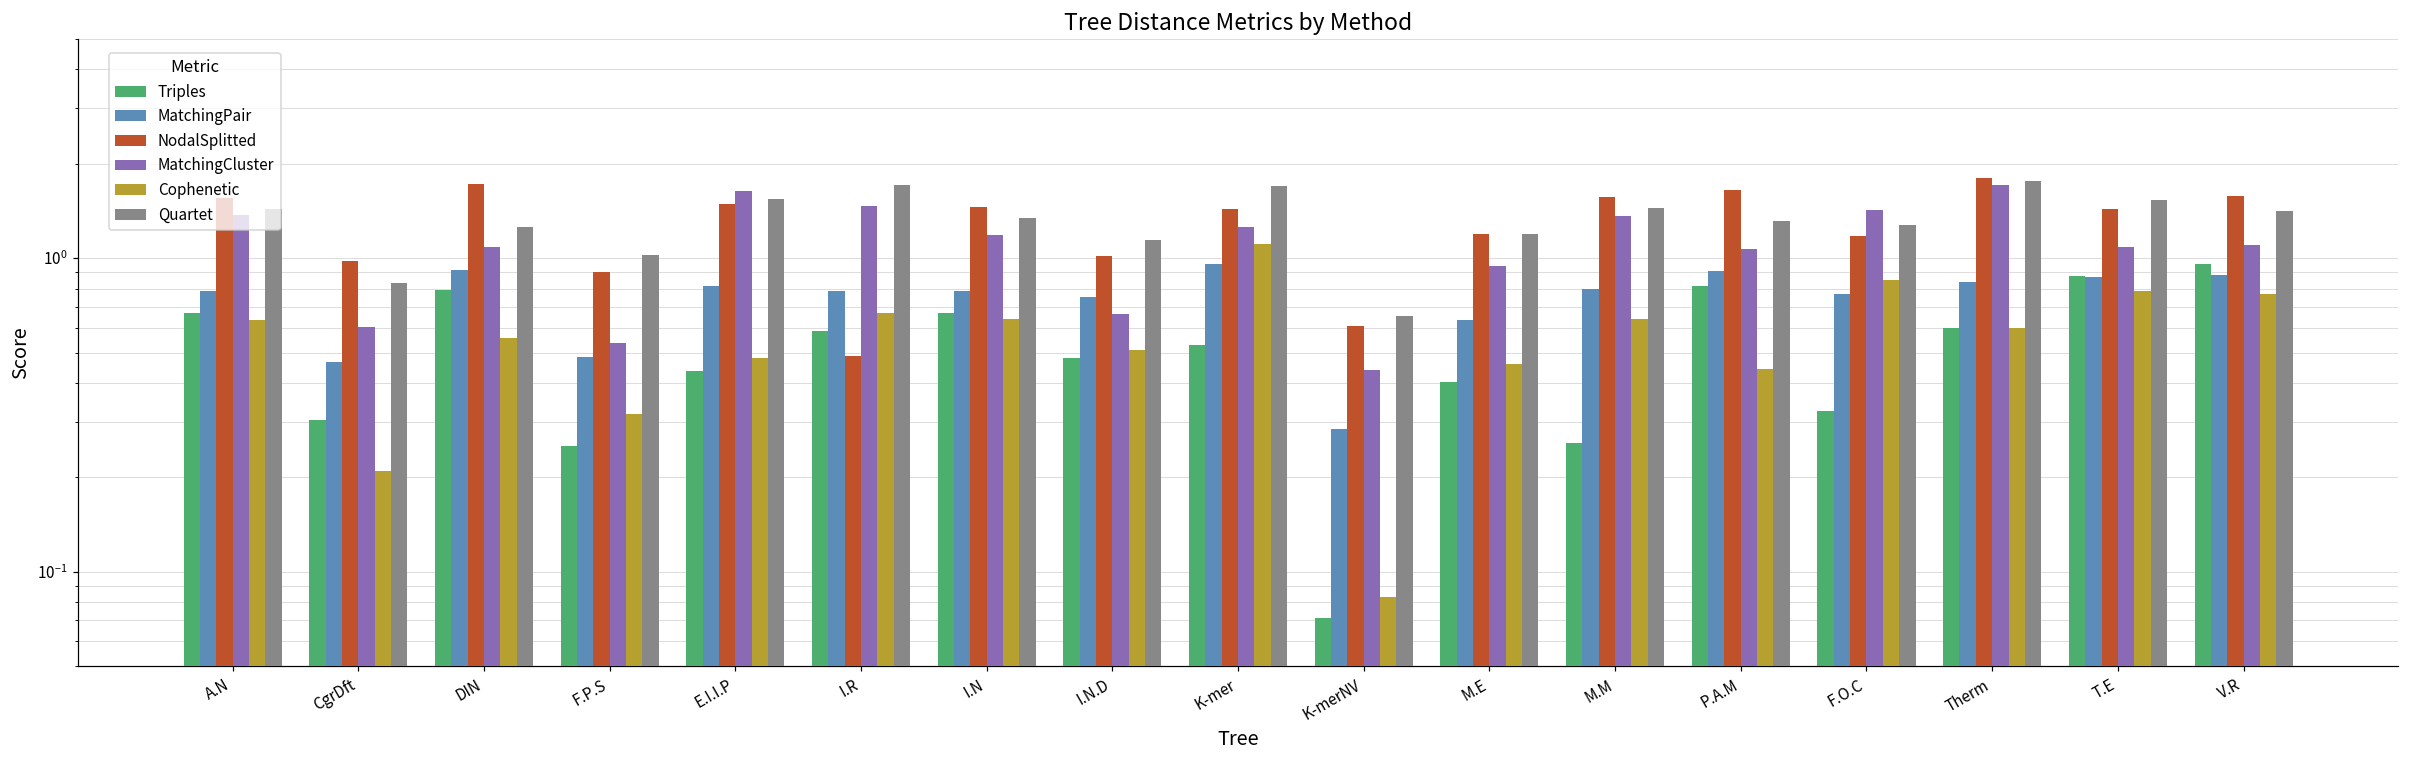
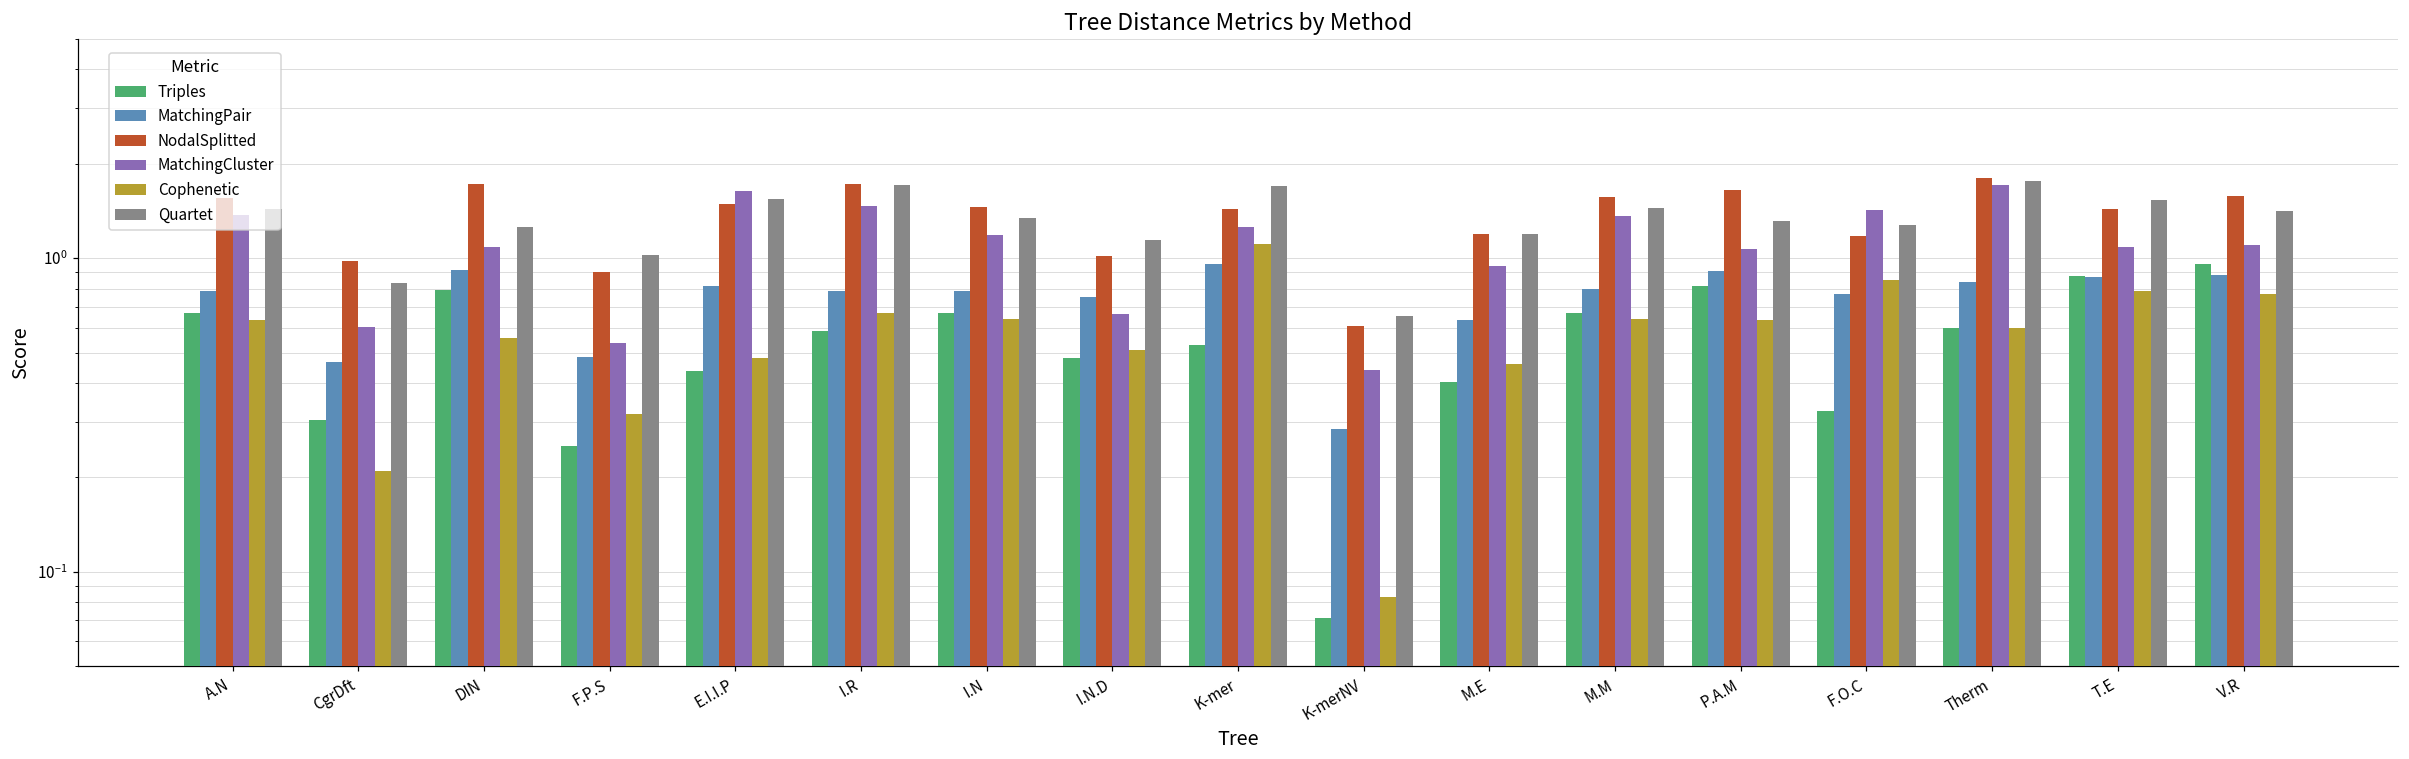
  {
    "Triples": {
      "A.N": 0.67,
      "CgrDft": 0.31,
      "DIN": 0.79,
      "F.P.S": 0.25,
      "E.I.I.P": 0.44,
      "I.R": 0.59,
      "I.N": 0.67,
      "I.N.D": 0.48,
      "K-mer": 0.53,
      "K-merNV": 0.07,
      "M.E": 0.40,
-     "M.M": 0.26,
+     "M.M": 0.67,
      "P.A.M": 0.81,
      "F.O.C": 0.33,
      "Therm": 0.60,
      "T.E": 0.88,
      "V.R": 0.96
    },
    "NodalSplitted": {
      "CgrDft": 0.98,
      "DIN": 1.7,
      "F.P.S": 0.90,
      "E.I.I.P": 1.5,
-     "I.R": 0.49,
+     "I.R": 1.7,
      "I.N": 1.5,
      "I.N.D": 1.01,
      "K-mer": 1.4,
      "K-merNV": 0.61,
      "M.E": 1.19,
      "M.M": 1.6,
      "P.A.M": 1.6,
      "F.O.C": 1.18,
      "Therm": 1.8,
      "T.E": 1.4,
      "V.R": 1.6
    },
    "Cophenetic": {
      "A.N": 0.64,
      "CgrDft": 0.21,
      "DIN": 0.56,
      "F.P.S": 0.32,
      "E.I.I.P": 0.48,
      "I.R": 0.67,
      "I.N": 0.64,
      "I.N.D": 0.51,
      "K-mer": 1.11,
      "K-merNV": 0.083,
      "M.E": 0.46,
      "M.M": 0.64,
-     "P.A.M": 0.44,
+     "P.A.M": 0.64,
      "F.O.C": 0.85,
      "Therm": 0.60,
      "T.E": 0.79,
      "V.R": 0.77
    }
  }
